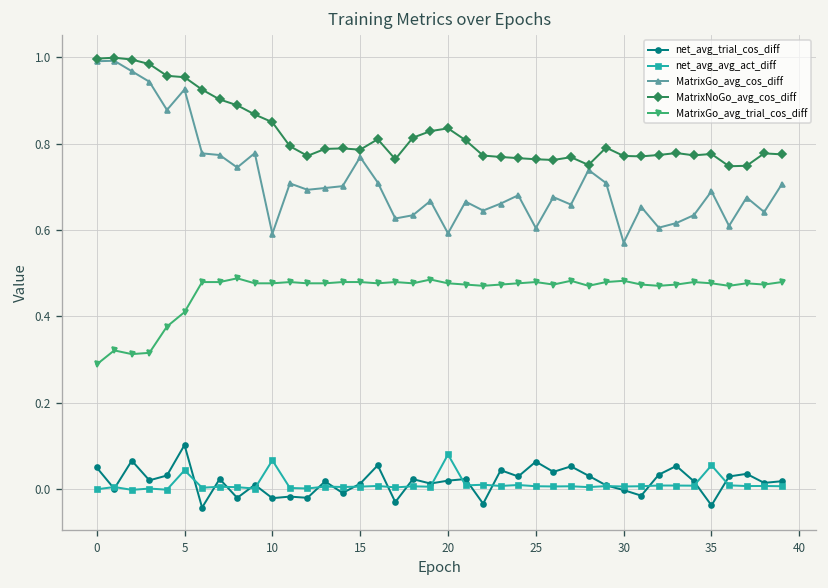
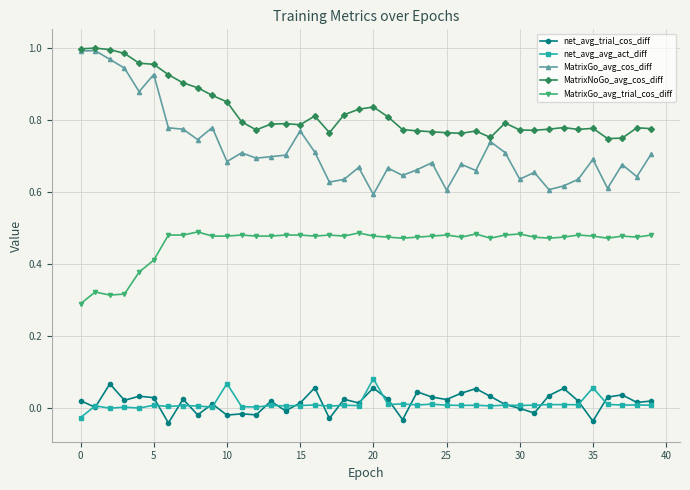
  {
    "net_avg_trial_cos_diff": {
-     "0": 0.05,
-     "5": 0.10,
+     "0": 0.02,
+     "5": 0.03,
      "10": -0.02,
-     "20": 0.02,
-     "25": 0.06,
+     "20": 0.05,
+     "25": 0.02,
      "30": 0.00,
      "35": -0.04
    },
    "net_avg_avg_act_diff": {
-     "0": 0.00,
-     "5": 0.04,
+     "0": -0.03,
+     "5": 0.01,
      "10": 0.07,
      "20": 0.08,
      "25": 0.01,
      "30": 0.01,
      "35": 0.06
    },
    "MatrixGo_avg_cos_diff": {
      "5": 0.93,
-     "10": 0.59,
+     "10": 0.68,
      "15": 0.77,
      "20": 0.59,
      "25": 0.60,
-     "30": 0.57,
+     "30": 0.63,
      "35": 0.69
    }
  }
